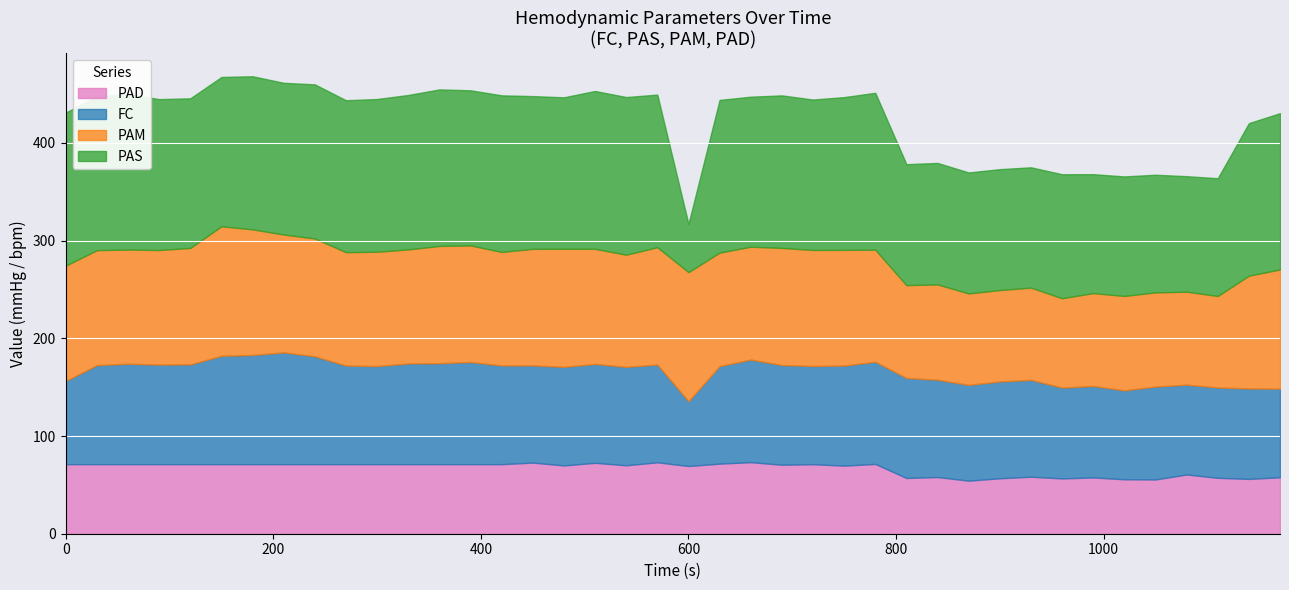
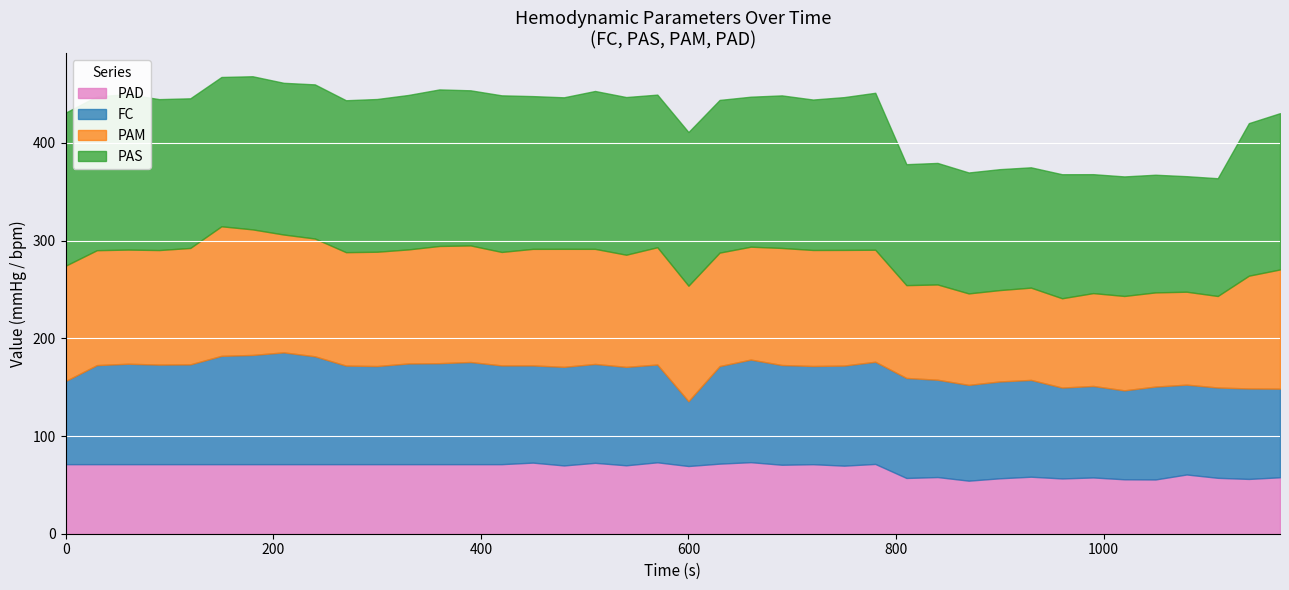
  {
    "PAD": {
      "0": 70,
      "600": 70
    },
    "FC": {
      "0": 90,
      "600": 70
    },
    "PAM": {
      "0": 120,
-     "600": 130
+     "600": 120
    },
    "PAS": {
      "0": 160,
-     "600": 50
+     "600": 160
    }
  }
